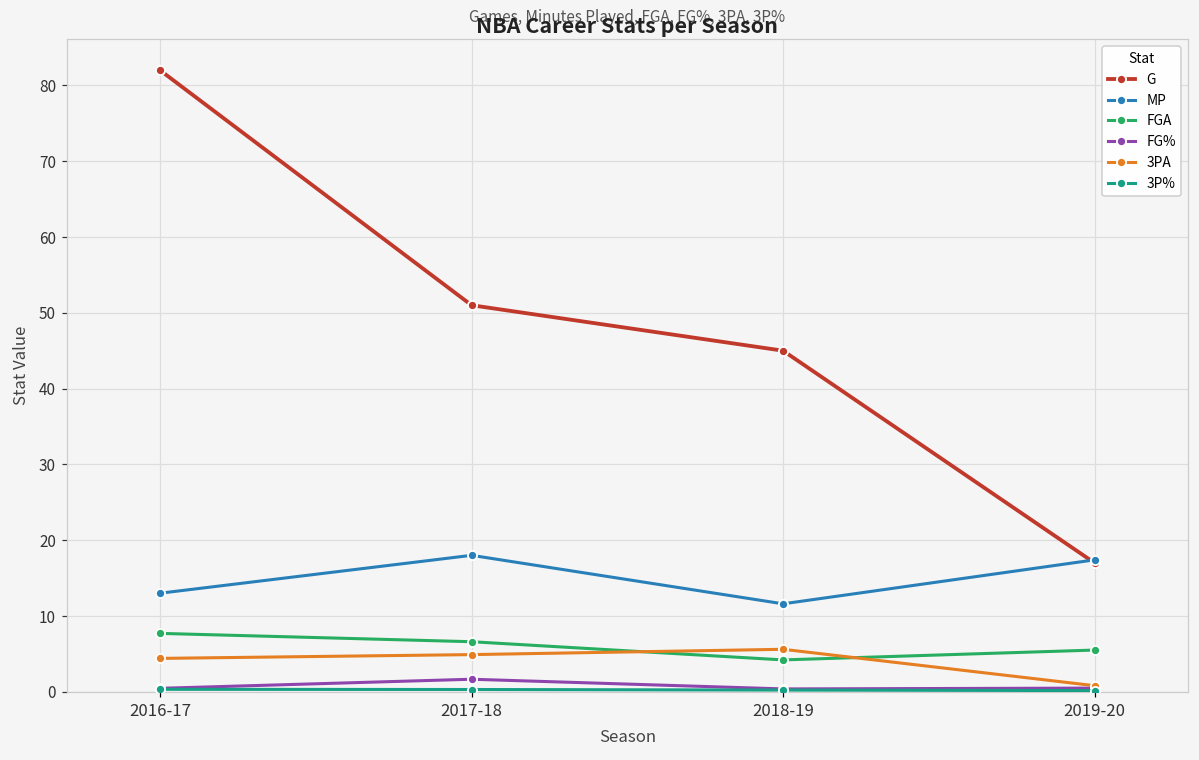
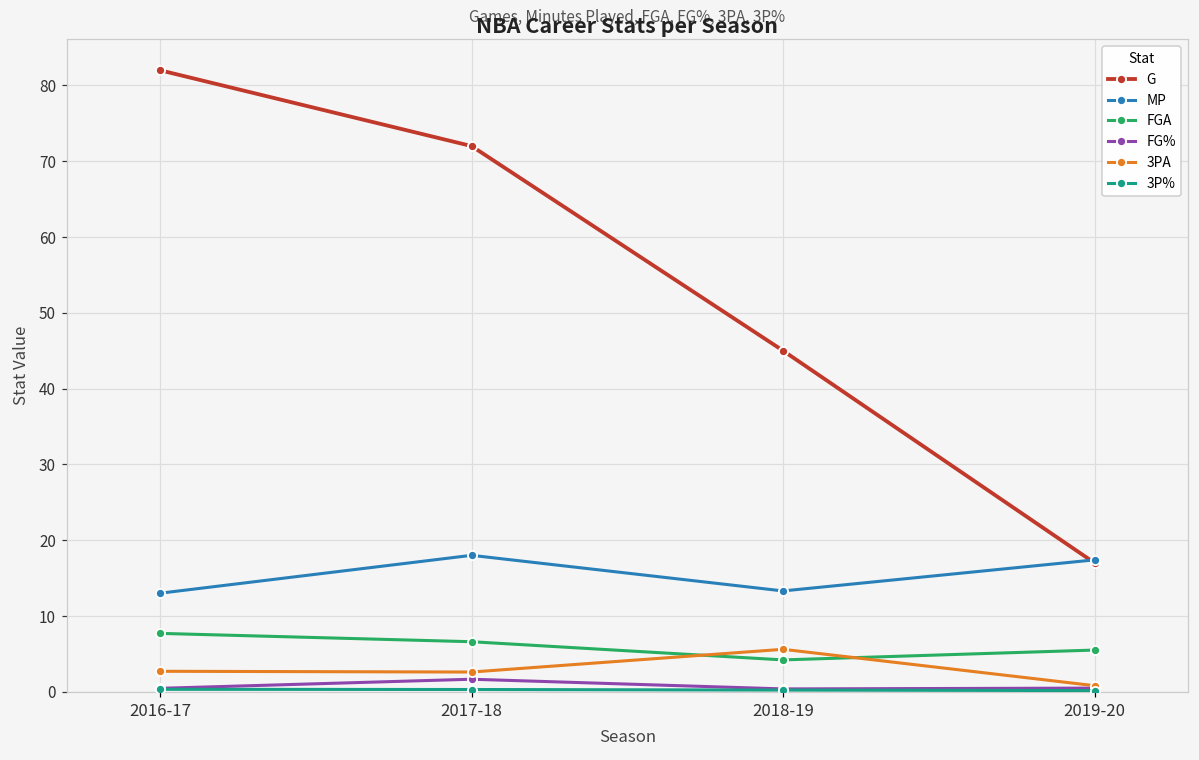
  {
    "G": {
      "2016-17": 82,
-     "2017-18": 51,
+     "2017-18": 72,
      "2018-19": 45,
      "2019-20": 17
    },
    "MP": {
      "2016-17": 13,
      "2017-18": 18,
-     "2018-19": 12,
+     "2018-19": 13,
      "2019-20": 17
    },
    "FG%": {
      "2017-18": 2
    },
    "3PA": {
-     "2016-17": 4,
-     "2017-18": 5,
+     "2016-17": 3,
+     "2017-18": 3,
      "2018-19": 6
    }
  }
